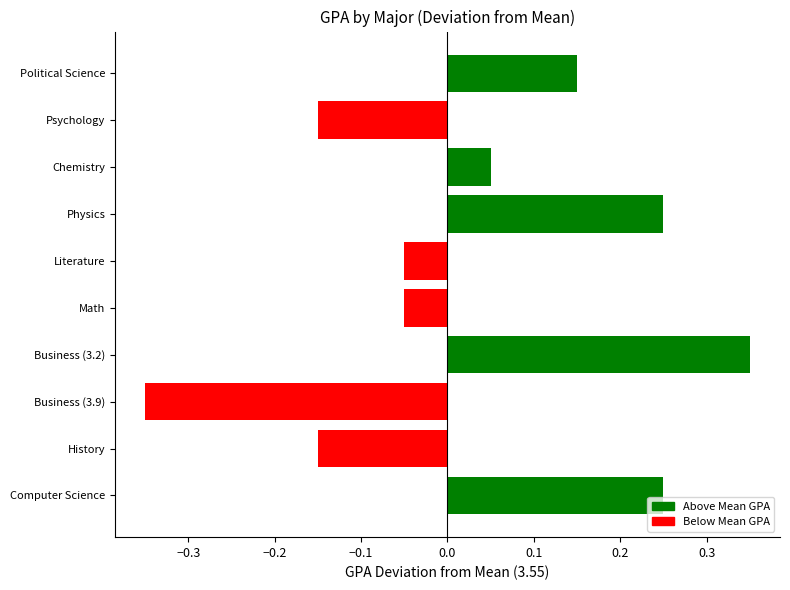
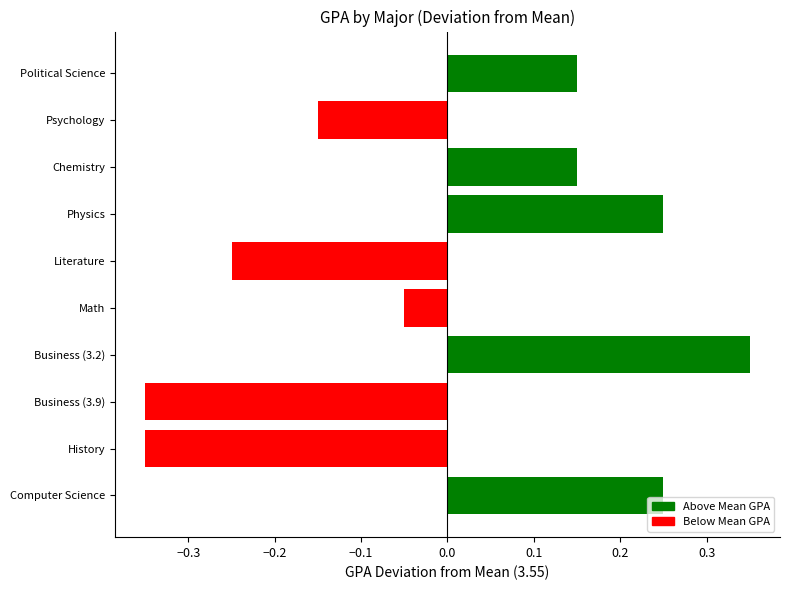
  {
    "Political Science": 0.15,
    "Psychology": -0.15,
-   "Chemistry": 0.05,
+   "Chemistry": 0.15,
    "Physics": 0.25,
-   "Literature": -0.05,
+   "Literature": -0.25,
    "Math": -0.05,
    "Business (3.2)": 0.35,
    "Business (3.9)": -0.35,
-   "History": -0.15,
+   "History": -0.35,
    "Computer Science": 0.25
  }
